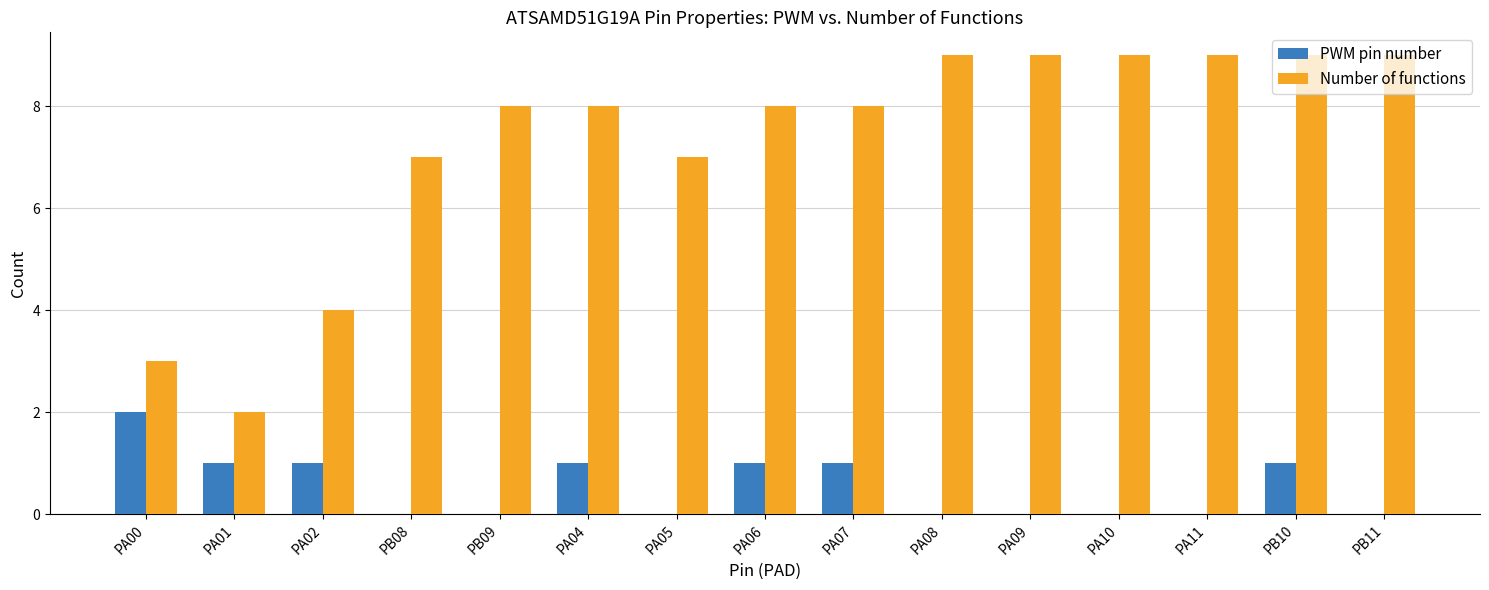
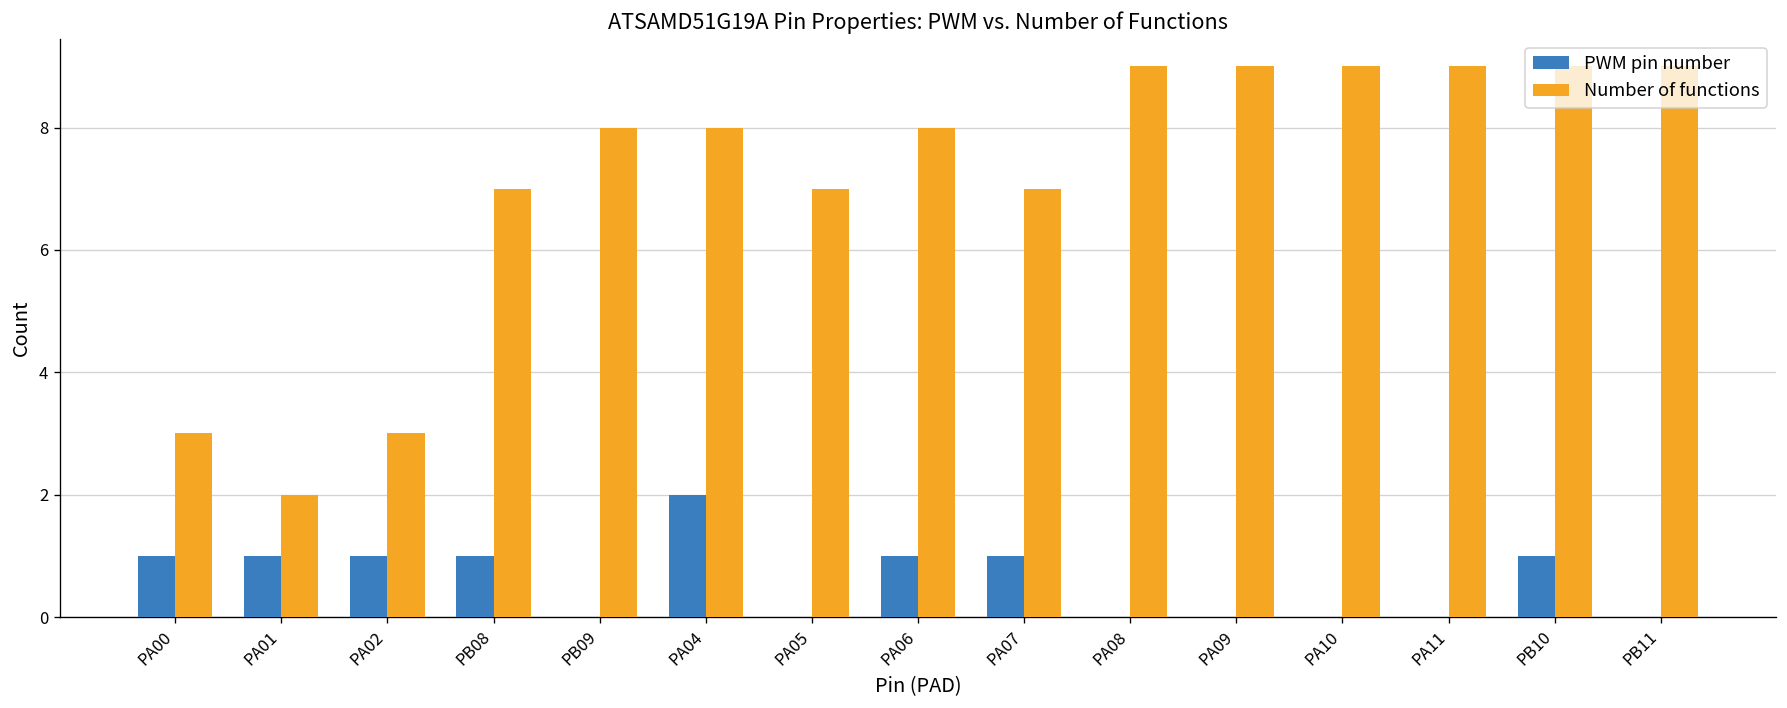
  {
    "PWM pin number": {
-     "PA00": 2,
+     "PA00": 1,
      "PA01": 1,
      "PA02": 1,
-     "PB08": 0,
+     "PB08": 1,
      "PB09": 0,
-     "PA04": 1,
+     "PA04": 2,
      "PA05": 0,
      "PA06": 1,
      "PA07": 1,
      "PA08": 0,
      "PA09": 0,
      "PA10": 0,
      "PA11": 0,
      "PB10": 1,
      "PB11": 0
    },
    "Number of functions": {
      "PA00": 3,
      "PA01": 2,
-     "PA02": 4,
+     "PA02": 3,
      "PB08": 7,
      "PB09": 8,
      "PA04": 8,
      "PA05": 7,
      "PA06": 8,
-     "PA07": 8,
+     "PA07": 7,
      "PA08": 9,
      "PA09": 9,
      "PA10": 9,
      "PA11": 9
    }
  }
